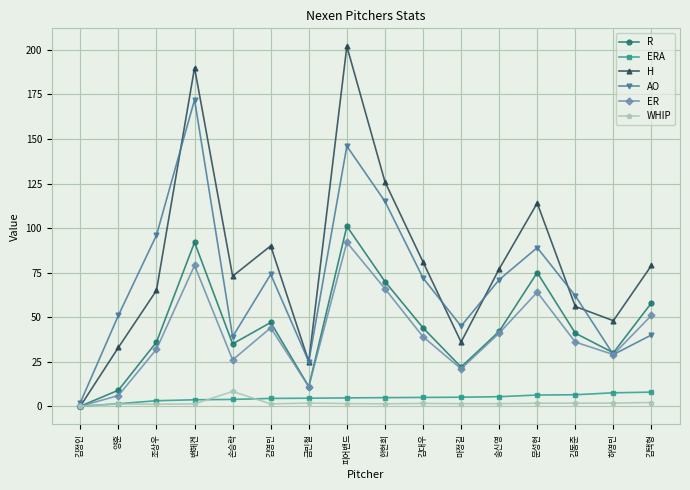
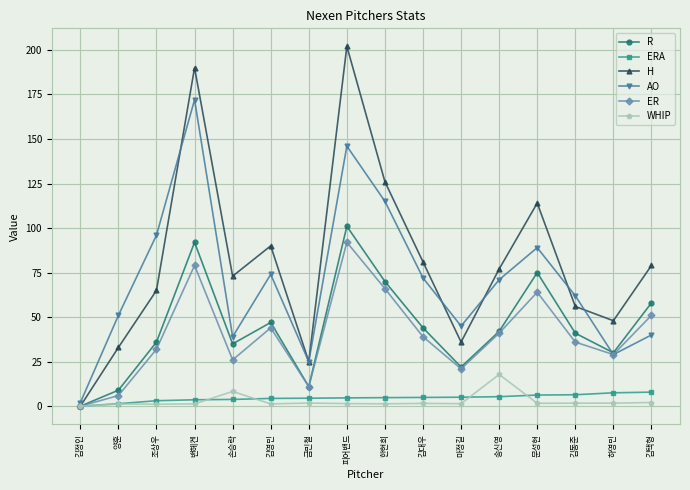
  {
    "WHIP": {
      "조상우": 1,
      "밴헤켄": 1,
      "손승락": 8,
      "김영민": 1,
      "금민철": 2,
      "피어밴드": 1,
      "한현희": 1,
      "김대우": 2,
      "마정길": 1,
-     "송신영": 1,
+     "송신영": 18,
      "문성현": 2,
      "김동준": 2,
      "하영민": 2,
      "김택형": 2
    }
  }
